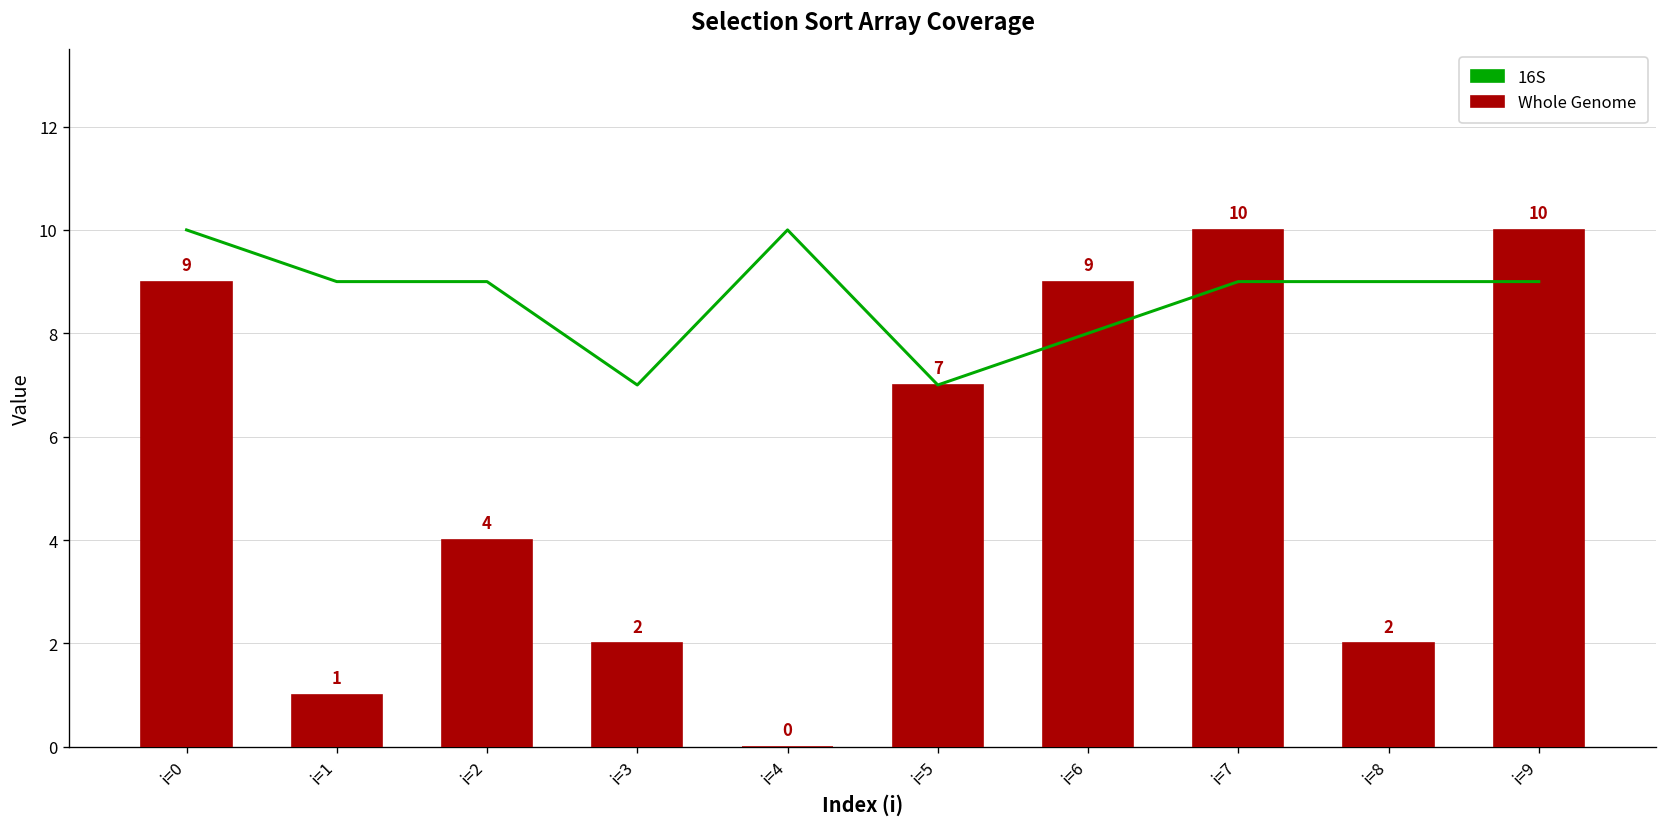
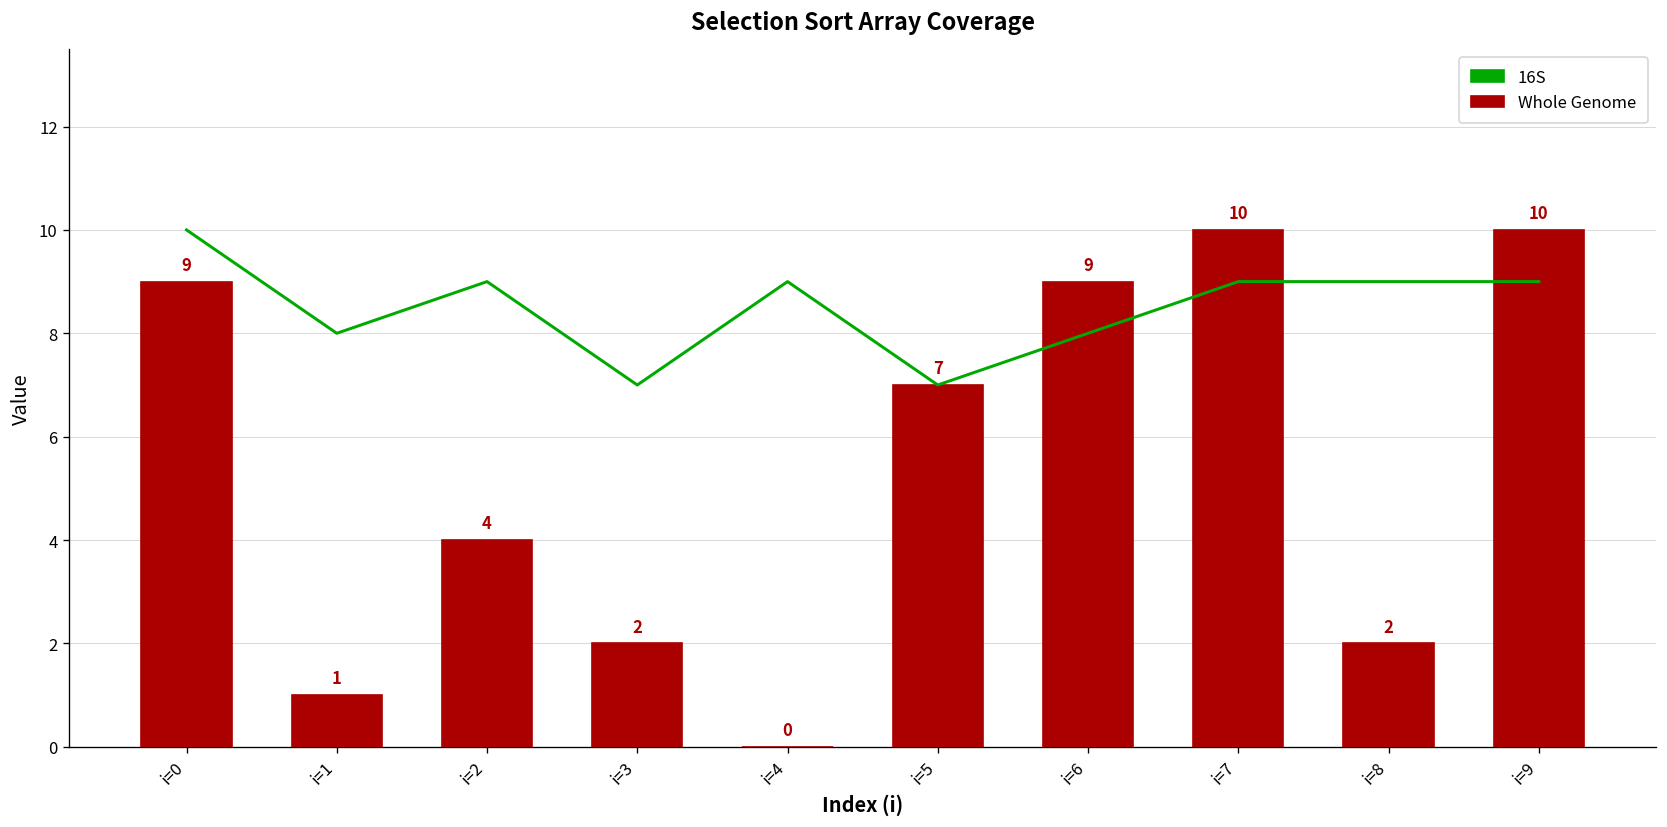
  {
    "16S": {
      "i=0": 10,
-     "i=1": 9,
+     "i=1": 8,
      "i=2": 9,
      "i=3": 7,
-     "i=4": 10,
+     "i=4": 9,
      "i=6": 8,
      "i=7": 9,
      "i=8": 9,
      "i=9": 9
    },
    "Whole Genome": {
      "i=0": 9,
      "i=1": 1,
      "i=2": 4,
      "i=3": 2,
      "i=4": 0,
      "i=5": 7,
      "i=6": 9,
      "i=7": 10,
      "i=8": 2,
      "i=9": 10
    }
  }
